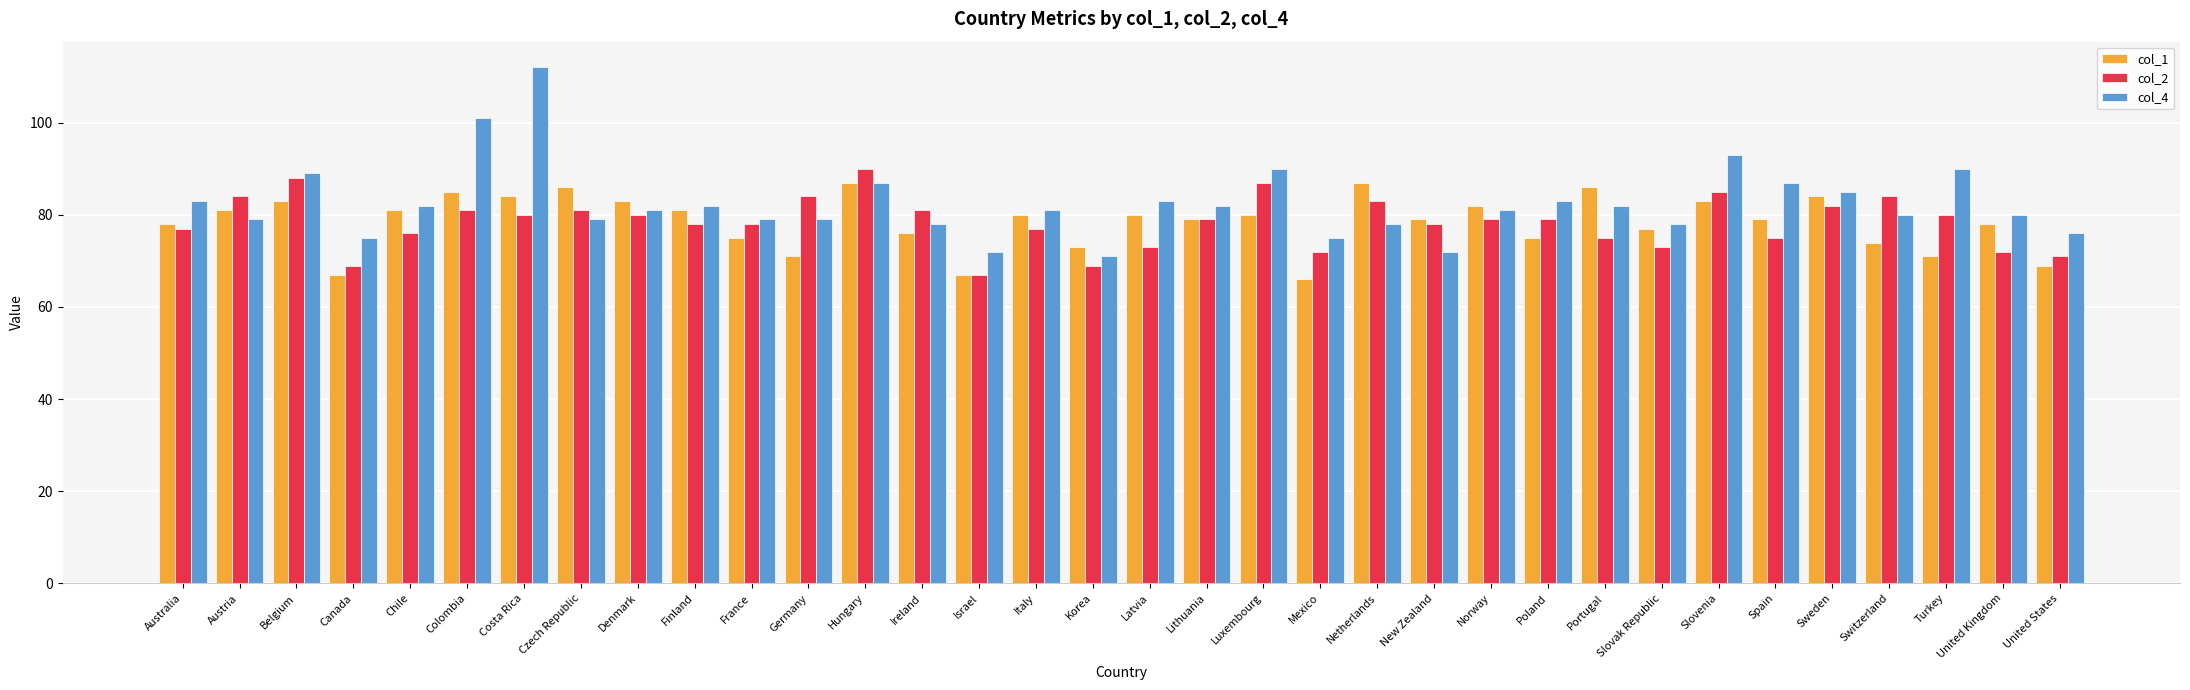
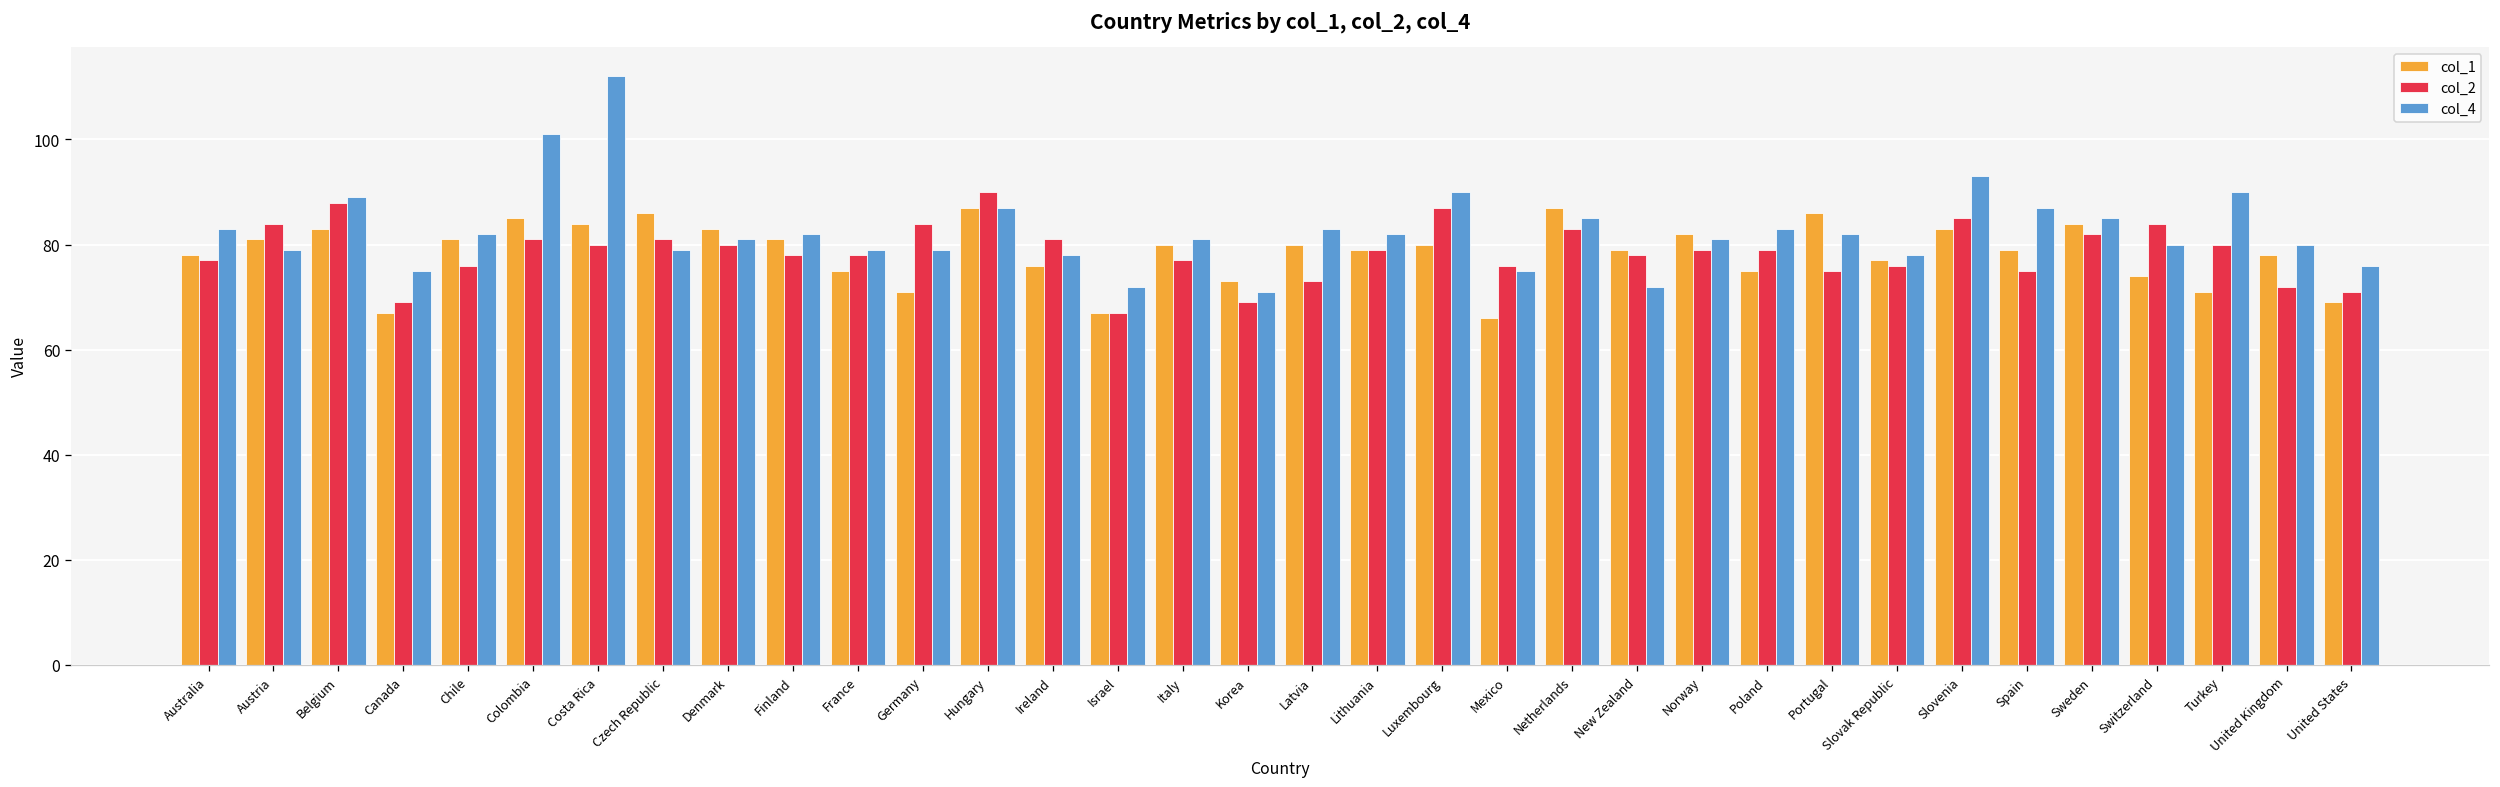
  {
    "col_1": {
      "Australia": 78,
      "Austria": 81,
      "Belgium": 83,
      "Canada": 67,
      "Chile": 81,
      "Colombia": 85,
      "Costa Rica": 84,
      "Czech Republic": 86,
      "Denmark": 83,
      "Finland": 81,
      "France": 75,
      "Germany": 71,
      "Hungary": 87,
      "Ireland": 76,
      "Israel": 67,
      "Italy": 80,
      "Korea": 73,
      "Latvia": 80,
      "Lithuania": 79,
      "Luxembourg": 80,
      "Mexico": 66,
      "Netherlands": 87,
      "New Zealand": 79,
      "Norway": 82,
      "Poland": 75,
      "Portugal": 86,
      "Slovak Republic": 77,
      "Slovenia": 83,
      "Spain": 79,
      "Sweden": 84,
      "Switzerland": 74,
      "Turkey": 71,
      "United Kingdom": 78,
      "United States": 69
    },
    "col_2": {
      "Australia": 77,
      "Austria": 84,
      "Belgium": 88,
      "Canada": 69,
      "Chile": 76,
      "Colombia": 81,
      "Costa Rica": 80,
      "Czech Republic": 81,
      "Denmark": 80,
      "Finland": 78,
      "France": 78,
      "Germany": 84,
      "Hungary": 90,
      "Ireland": 81,
      "Israel": 67,
      "Italy": 77,
      "Korea": 69,
      "Latvia": 73,
      "Lithuania": 79,
      "Luxembourg": 87,
-     "Mexico": 72,
+     "Mexico": 76,
      "Netherlands": 83,
      "New Zealand": 78,
      "Norway": 79,
      "Poland": 79,
      "Portugal": 75,
-     "Slovak Republic": 73,
+     "Slovak Republic": 76,
      "Slovenia": 85,
      "Spain": 75,
      "Sweden": 82,
      "Switzerland": 84,
      "Turkey": 80,
      "United Kingdom": 72,
      "United States": 71
    },
    "col_4": {
      "Australia": 83,
      "Austria": 79,
      "Belgium": 89,
      "Canada": 75,
      "Chile": 82,
      "Colombia": 101,
      "Costa Rica": 112,
      "Czech Republic": 79,
      "Denmark": 81,
      "Finland": 82,
      "France": 79,
      "Germany": 79,
      "Hungary": 87,
      "Ireland": 78,
      "Israel": 72,
      "Italy": 81,
      "Korea": 71,
      "Latvia": 83,
      "Lithuania": 82,
      "Luxembourg": 90,
      "Mexico": 75,
-     "Netherlands": 78,
+     "Netherlands": 85,
      "New Zealand": 72,
      "Norway": 81,
      "Poland": 83,
      "Portugal": 82,
      "Slovak Republic": 78,
      "Slovenia": 93,
      "Spain": 87,
      "Sweden": 85,
      "Switzerland": 80,
      "Turkey": 90,
      "United Kingdom": 80,
      "United States": 76
    }
  }
